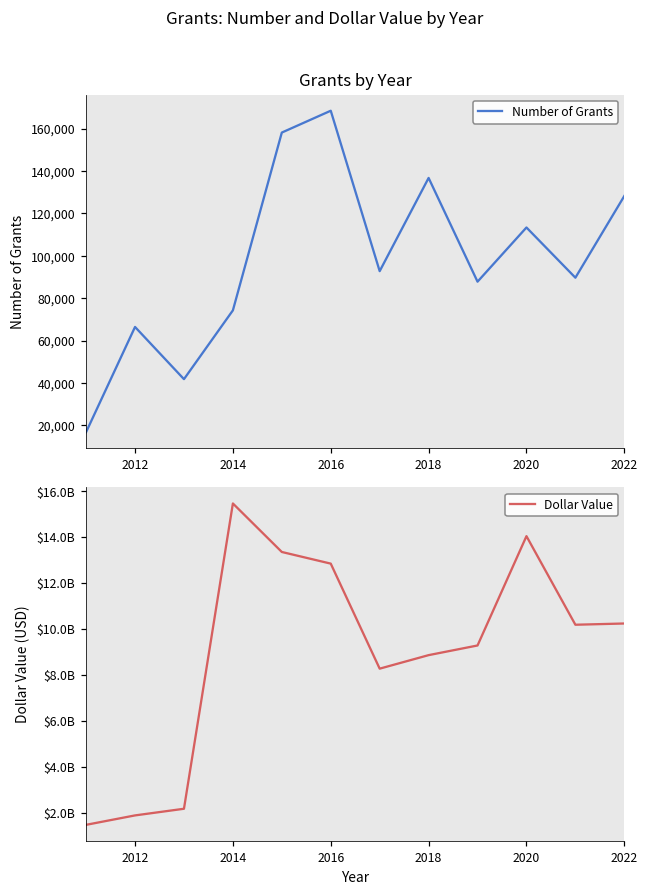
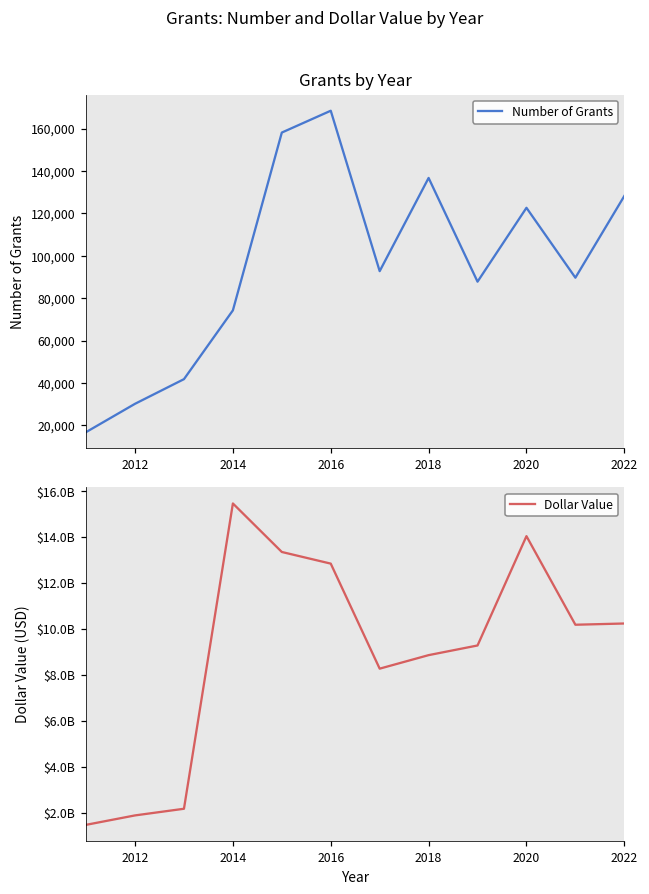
  {
    "Grants by Year": {
-     "2012": "66,000",
+     "2012": "30,000",
      "2014": "74,000",
      "2016": "169,000",
      "2018": "137,000",
-     "2020": "113,000",
+     "2020": "123,000",
      "2022": "128,000"
    }
  }
